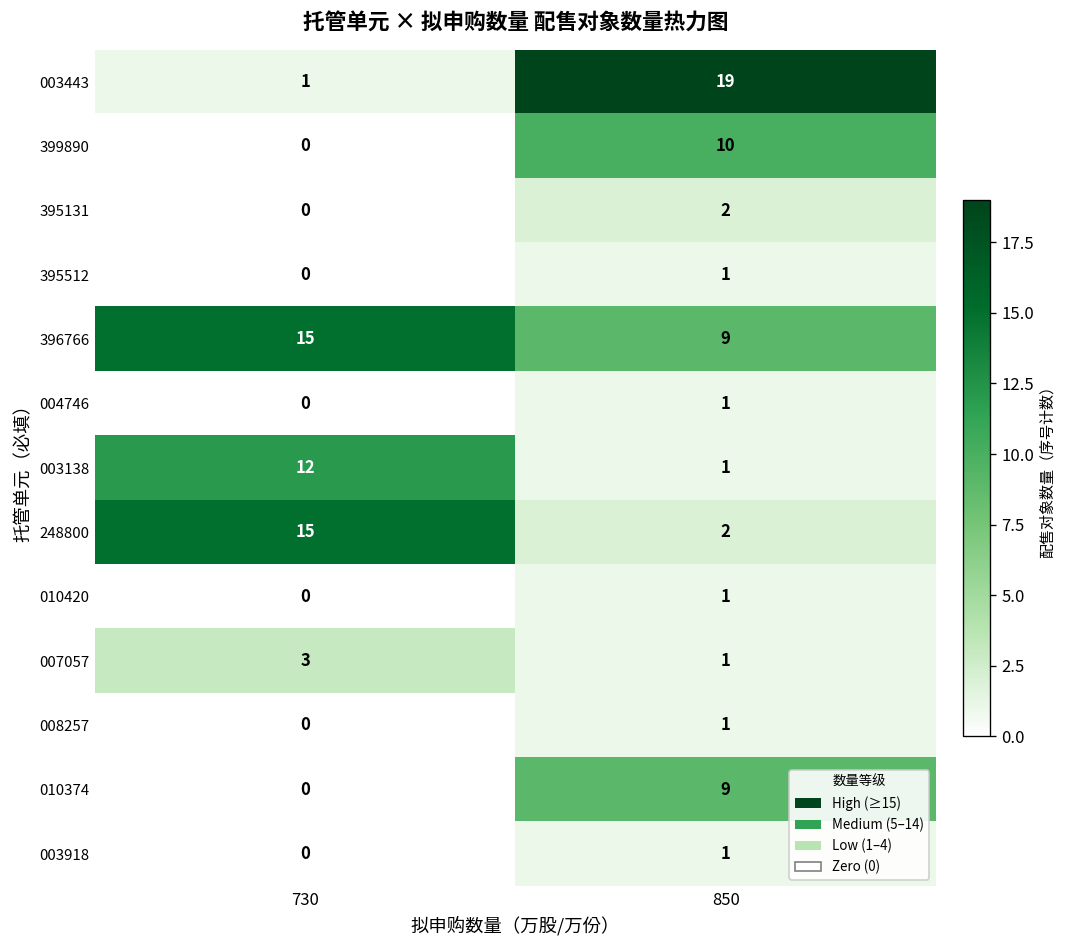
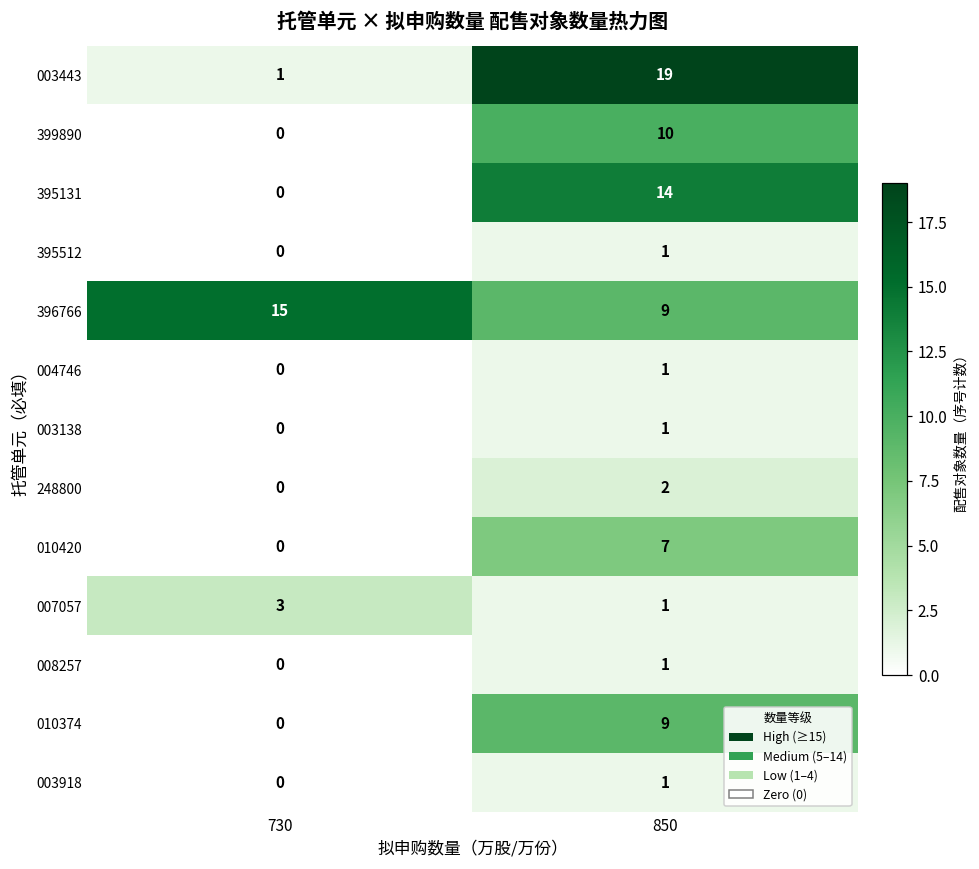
  {
    "003443": {
      "730": 1,
      "850": 19
    },
    "399890": {
      "730": 0,
      "850": 10
    },
    "395131": {
      "730": 0,
-     "850": 2
+     "850": 14
    },
    "395512": {
      "730": 0,
      "850": 1
    },
    "396766": {
      "730": 15,
      "850": 9
    },
    "004746": {
      "730": 0,
      "850": 1
    },
    "003138": {
-     "730": 12,
+     "730": 0,
      "850": 1
    },
    "248800": {
-     "730": 15,
+     "730": 0,
      "850": 2
    },
    "010420": {
      "730": 0,
-     "850": 1
+     "850": 7
    },
    "007057": {
      "730": 3,
      "850": 1
    },
    "008257": {
      "730": 0,
      "850": 1
    },
    "010374": {
      "730": 0,
      "850": 9
    },
    "003918": {
      "730": 0,
      "850": 1
    }
  }
